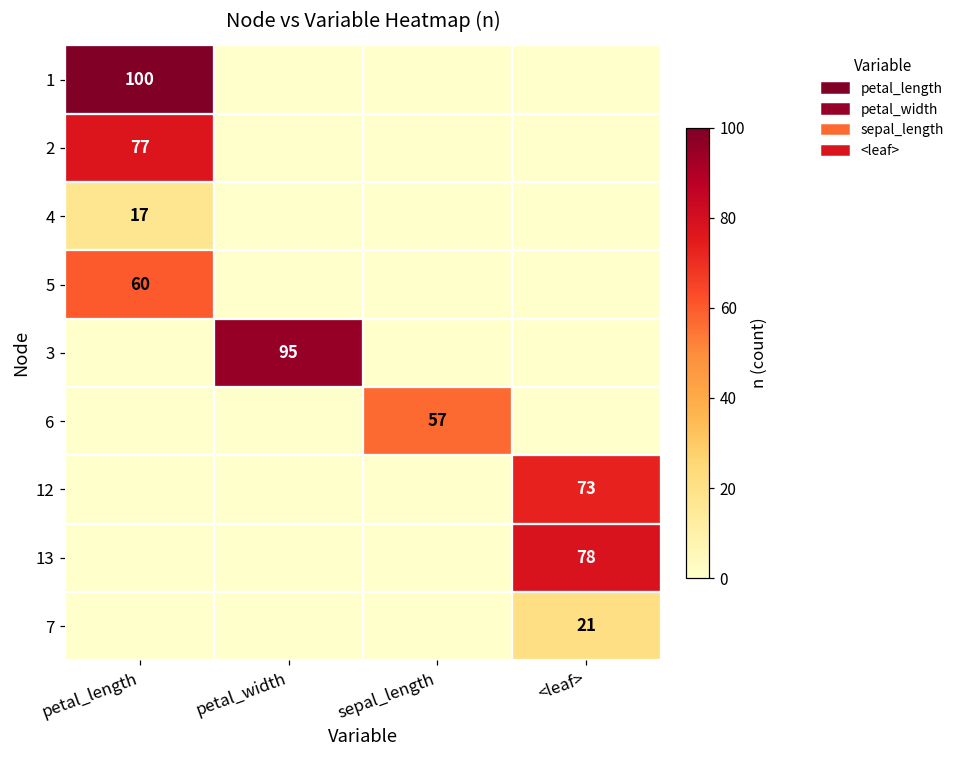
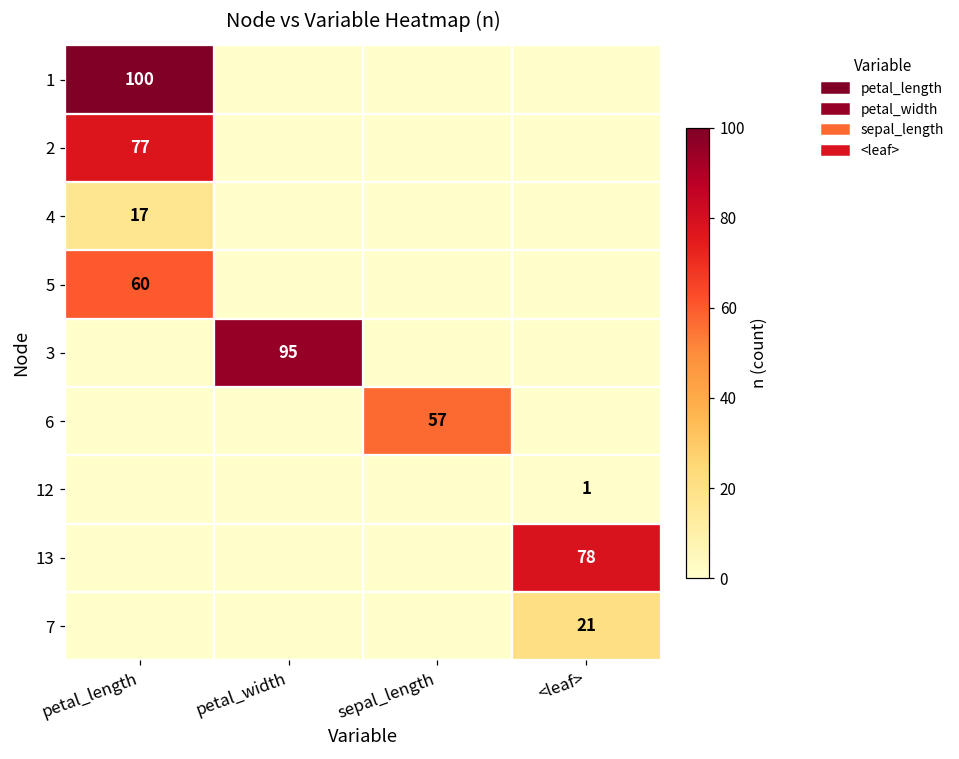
  {
    "1": {
      "petal_length": 100
    },
    "2": {
      "petal_length": 77
    },
    "4": {
      "petal_length": 17
    },
    "5": {
      "petal_length": 60
    },
    "3": {
      "petal_width": 95
    },
    "6": {
      "sepal_length": 57
    },
    "12": {
-     "<leaf>": 73
+     "<leaf>": 1
    },
    "13": {
      "<leaf>": 78
    },
    "7": {
      "<leaf>": 21
    }
  }
